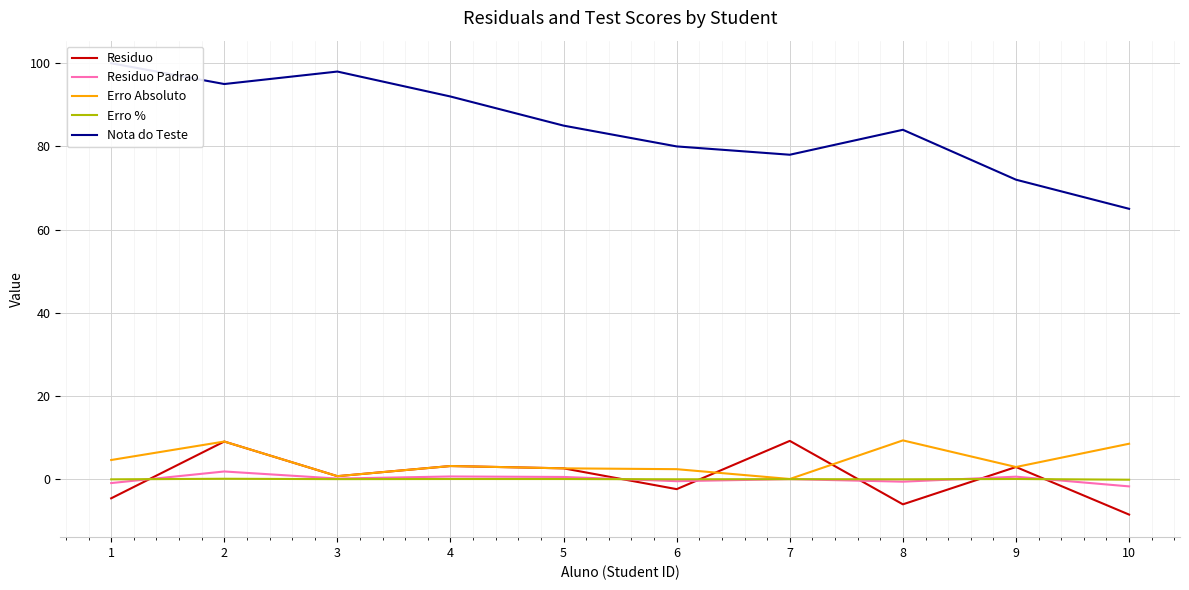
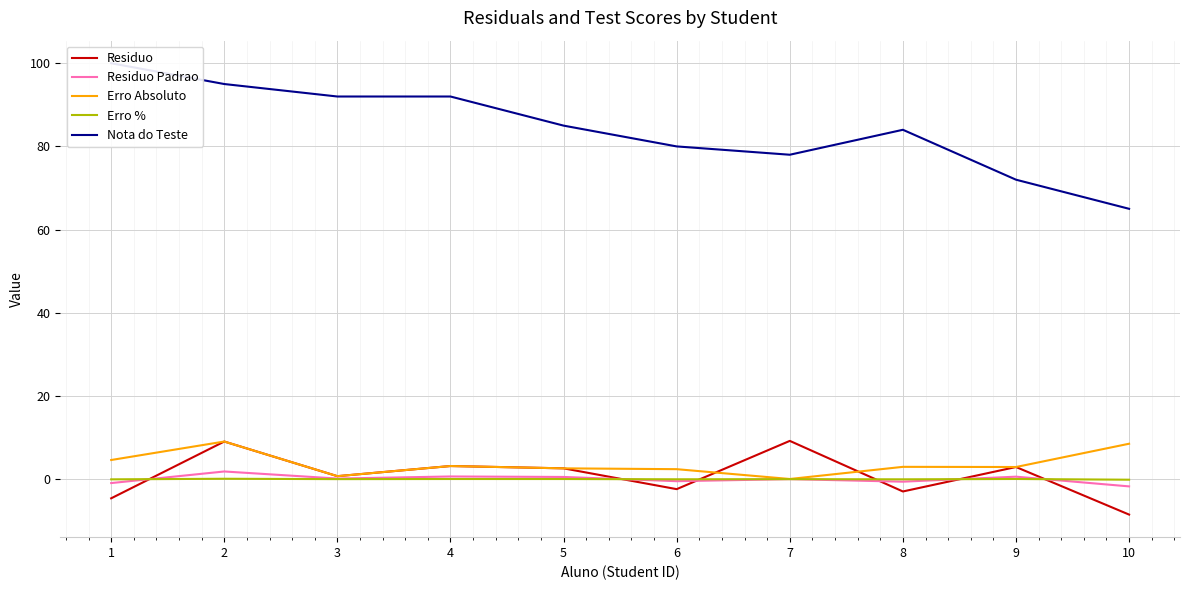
  {
    "Residuo": {
      "1": -5,
      "6": -2,
      "7": 9,
-     "8": -6,
+     "8": -3,
      "10": -9
    },
    "Residuo Padrao": {
      "1": -1,
      "2": 2,
      "10": -2
    },
    "Erro Absoluto": {
      "1": 5,
      "6": 2,
-     "8": 9,
+     "8": 3,
      "10": 9
    },
    "Erro %": {
      "1": 0,
      "2": 0,
      "10": 0
    },
    "Nota do Teste": {
      "2": 95,
-     "3": 98,
+     "3": 92,
      "4": 92,
      "5": 85,
      "6": 80,
      "7": 78,
      "8": 84,
      "9": 72,
      "10": 65
    }
  }
